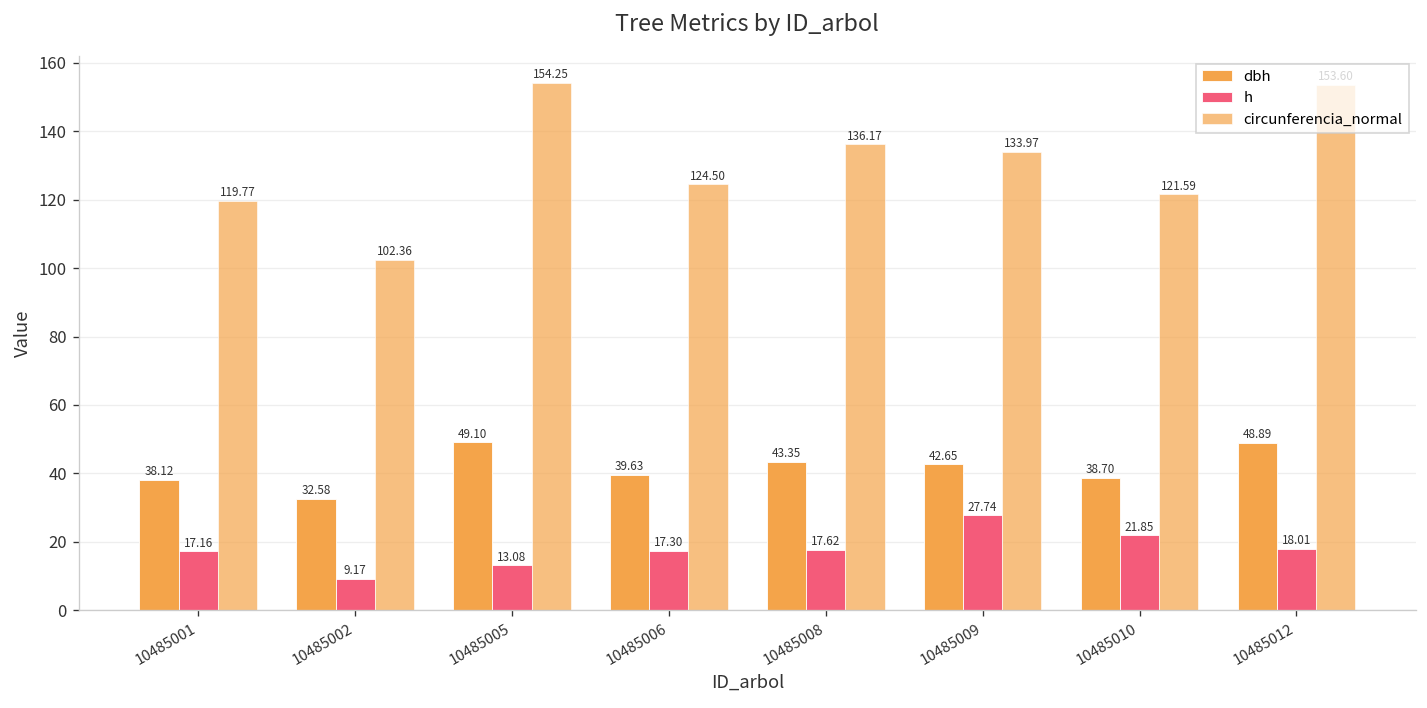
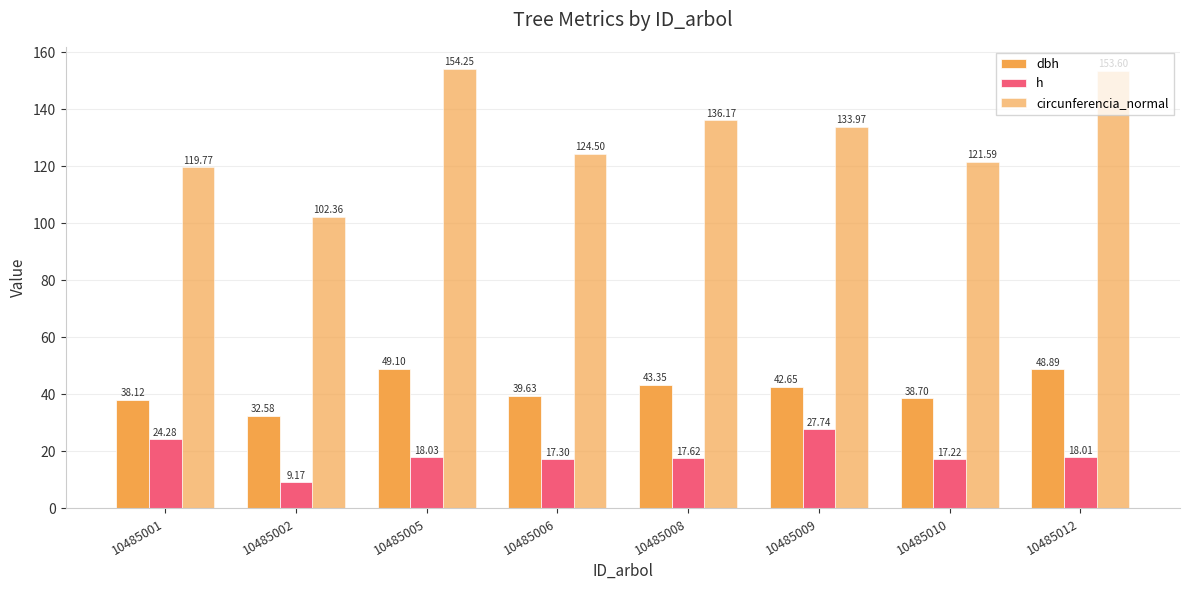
  {
    "h": {
-     "10485001": 17.16,
+     "10485001": 24.28,
      "10485002": 9.17,
-     "10485005": 13.08,
+     "10485005": 18.03,
      "10485006": 17.30,
      "10485008": 17.62,
      "10485009": 27.74,
-     "10485010": 21.85,
+     "10485010": 17.22,
      "10485012": 18.01
    }
  }
